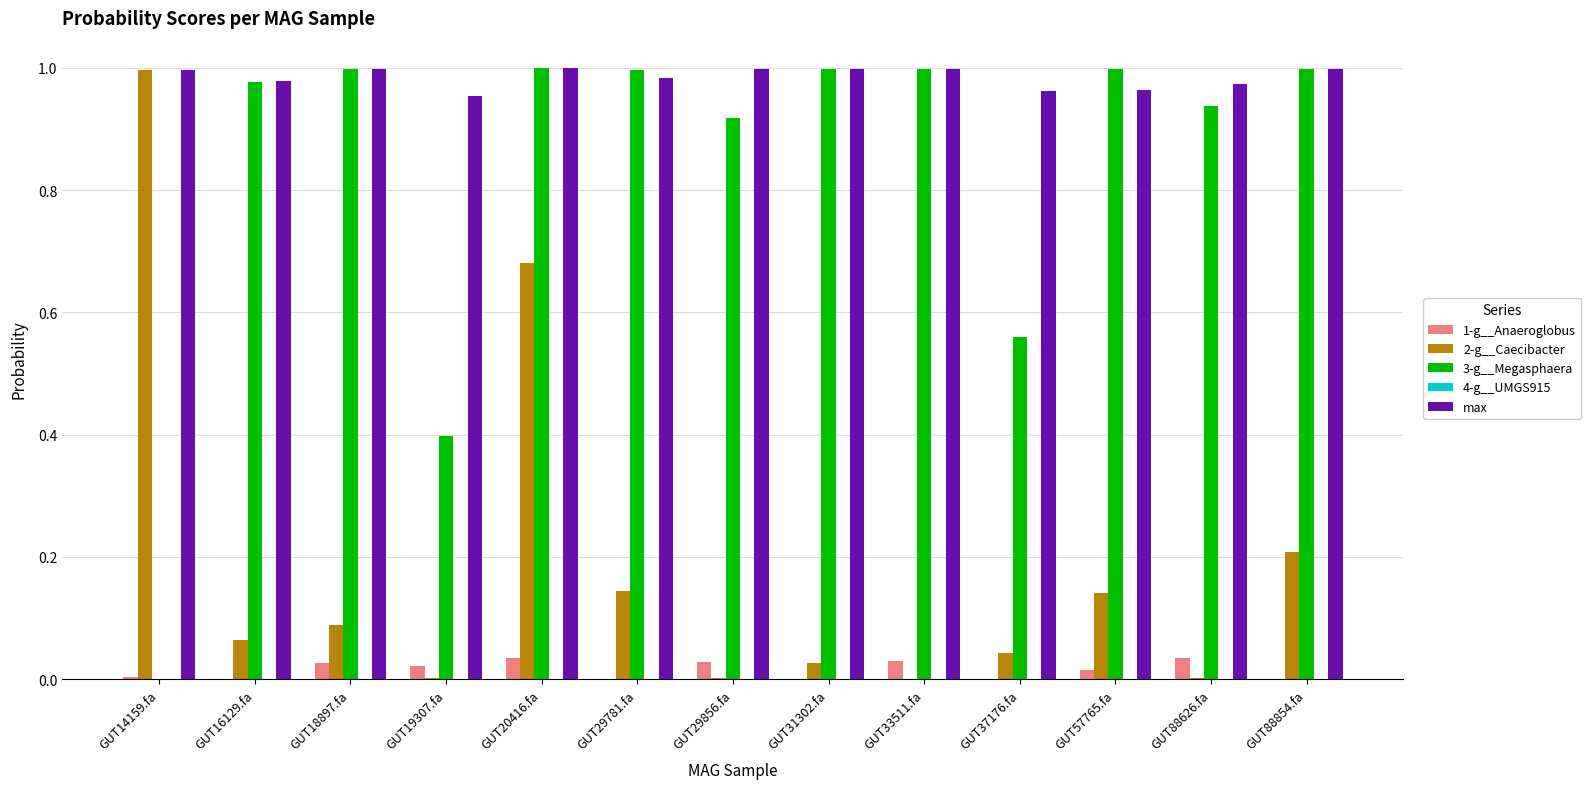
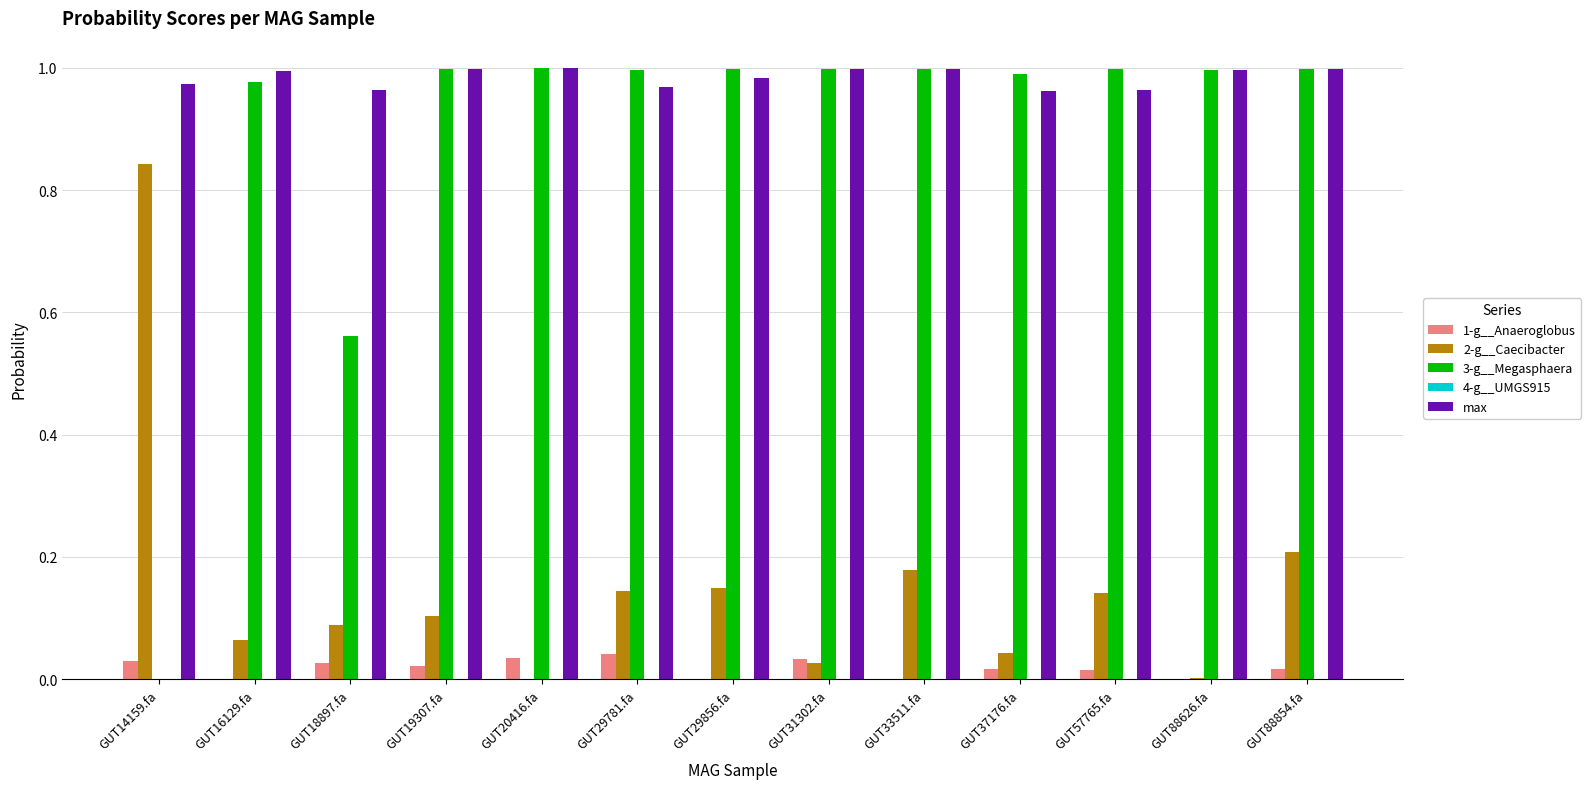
  {
    "1-g__Anaeroglobus": {
-     "GUT14159.fa": 0.00,
+     "GUT14159.fa": 0.03,
      "GUT18897.fa": 0.03,
      "GUT19307.fa": 0.02,
      "GUT20416.fa": 0.04,
-     "GUT29781.fa": 0.00,
-     "GUT29856.fa": 0.03,
-     "GUT31302.fa": 0.00,
-     "GUT33511.fa": 0.03,
-     "GUT37176.fa": 0.00,
+     "GUT29781.fa": 0.04,
+     "GUT29856.fa": 0.00,
+     "GUT31302.fa": 0.03,
+     "GUT33511.fa": 0.00,
+     "GUT37176.fa": 0.02,
      "GUT57765.fa": 0.02,
-     "GUT88626.fa": 0.03,
-     "GUT88854.fa": 0.00
+     "GUT88626.fa": 0.00,
+     "GUT88854.fa": 0.02
    },
    "2-g__Caecibacter": {
-     "GUT14159.fa": 1.00,
+     "GUT14159.fa": 0.84,
      "GUT16129.fa": 0.06,
      "GUT18897.fa": 0.09,
-     "GUT19307.fa": 0.00,
-     "GUT20416.fa": 0.68,
+     "GUT19307.fa": 0.10,
+     "GUT20416.fa": 0.00,
      "GUT29781.fa": 0.14,
-     "GUT29856.fa": 0.00,
+     "GUT29856.fa": 0.15,
      "GUT31302.fa": 0.03,
-     "GUT33511.fa": 0.00,
+     "GUT33511.fa": 0.18,
      "GUT37176.fa": 0.04,
      "GUT57765.fa": 0.14,
      "GUT88854.fa": 0.21
    },
    "3-g__Megasphaera": {
      "GUT16129.fa": 0.98,
-     "GUT18897.fa": 1.00,
-     "GUT19307.fa": 0.40,
+     "GUT18897.fa": 0.56,
+     "GUT19307.fa": 1.00,
      "GUT20416.fa": 1.00,
      "GUT29781.fa": 1.00,
-     "GUT29856.fa": 0.92,
+     "GUT29856.fa": 1.00,
      "GUT31302.fa": 1.00,
      "GUT33511.fa": 1.00,
-     "GUT37176.fa": 0.56,
+     "GUT37176.fa": 0.99,
      "GUT57765.fa": 1.00,
-     "GUT88626.fa": 0.94,
+     "GUT88626.fa": 1.00,
      "GUT88854.fa": 1.00
    },
    "max": {
-     "GUT14159.fa": 1.00,
-     "GUT16129.fa": 0.98,
-     "GUT18897.fa": 1.00,
-     "GUT19307.fa": 0.95,
+     "GUT14159.fa": 0.97,
+     "GUT16129.fa": 1.00,
+     "GUT18897.fa": 0.96,
+     "GUT19307.fa": 1.00,
      "GUT20416.fa": 1.00,
-     "GUT29781.fa": 0.98,
-     "GUT29856.fa": 1.00,
+     "GUT29781.fa": 0.97,
+     "GUT29856.fa": 0.98,
      "GUT31302.fa": 1.00,
      "GUT33511.fa": 1.00,
      "GUT37176.fa": 0.96,
      "GUT57765.fa": 0.96,
-     "GUT88626.fa": 0.97,
+     "GUT88626.fa": 1.00,
      "GUT88854.fa": 1.00
    }
  }
